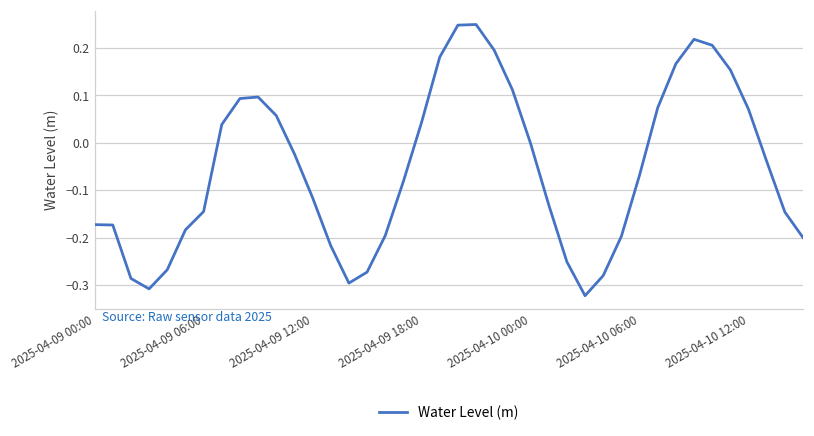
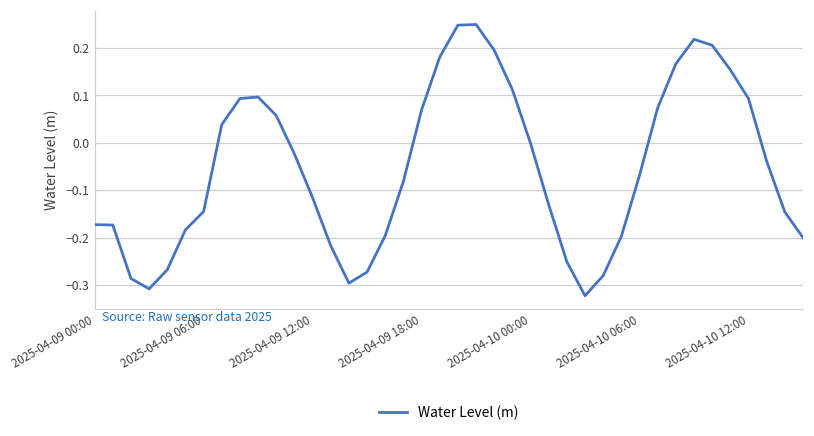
  {
    "2025-04-09 00:00": -0.17,
    "2025-04-09 06:00": -0.14,
    "2025-04-09 12:00": -0.12,
-   "2025-04-09 18:00": 0.04,
+   "2025-04-09 18:00": 0.07,
    "2025-04-10 00:00": 0.00,
    "2025-04-10 06:00": -0.07,
-   "2025-04-10 12:00": 0.07
+   "2025-04-10 12:00": 0.09
  }
